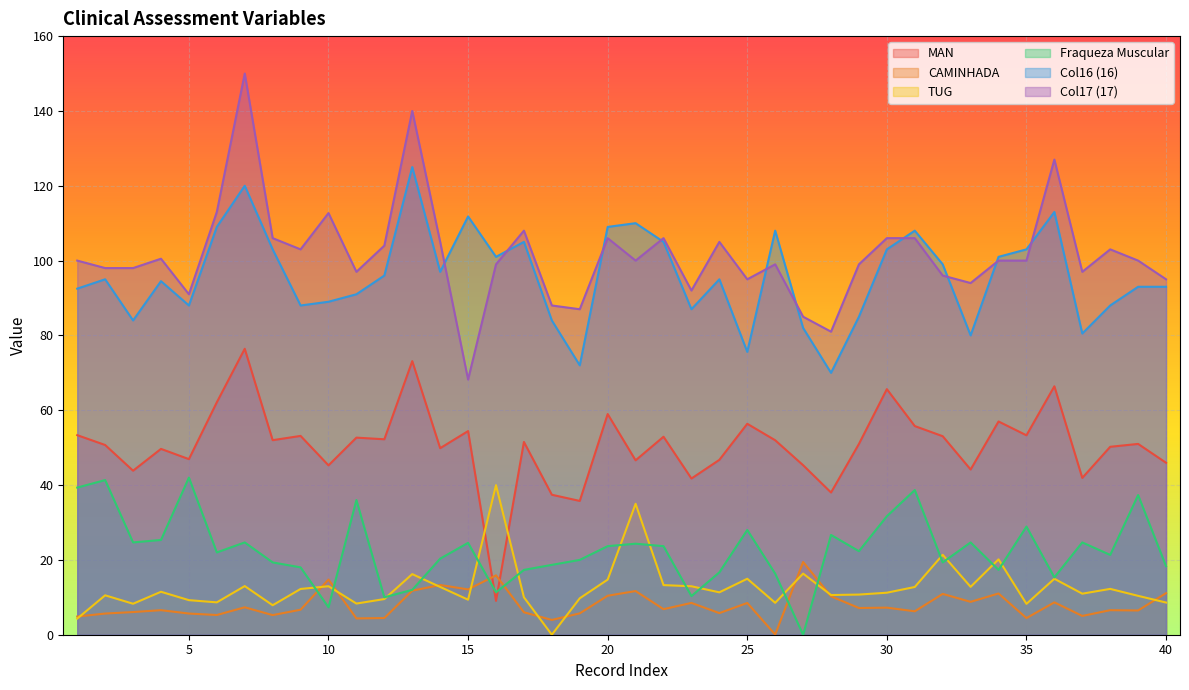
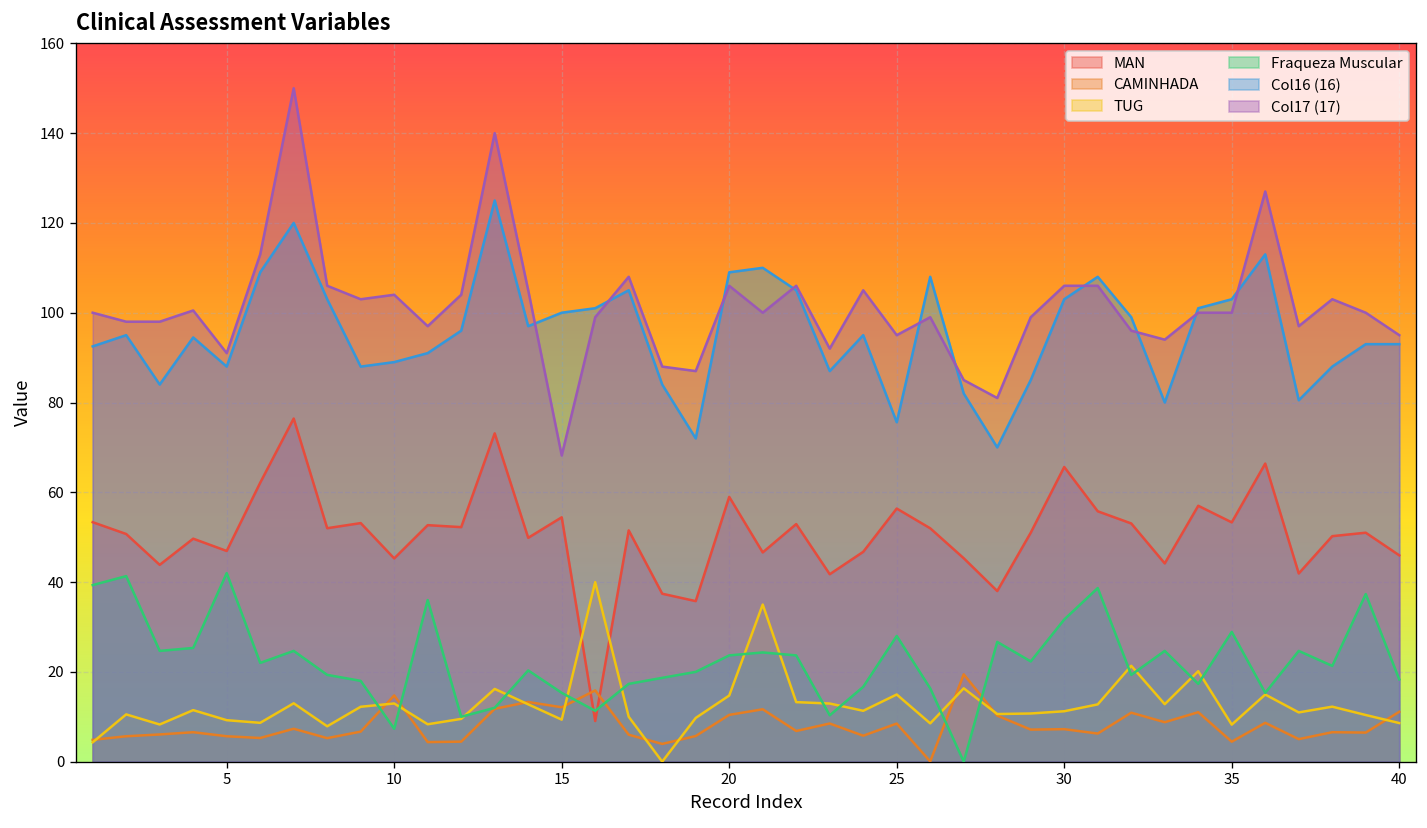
  {
    "Fraqueza Muscular": {
      "5": 42,
      "10": 7,
-     "15": 25,
+     "15": 15,
      "20": 24,
      "25": 28,
      "30": 32,
      "35": 29,
      "40": 18
    },
    "Col16 (16)": {
      "5": 88,
      "10": 89,
-     "15": 112,
+     "15": 100,
      "20": 109,
      "25": 76,
      "30": 103,
      "35": 103,
      "40": 93
    },
    "Col17 (17)": {
      "5": 91,
-     "10": 113,
+     "10": 104,
      "15": 68,
      "20": 106,
      "25": 95,
      "30": 106,
      "35": 100,
      "40": 95
    }
  }
